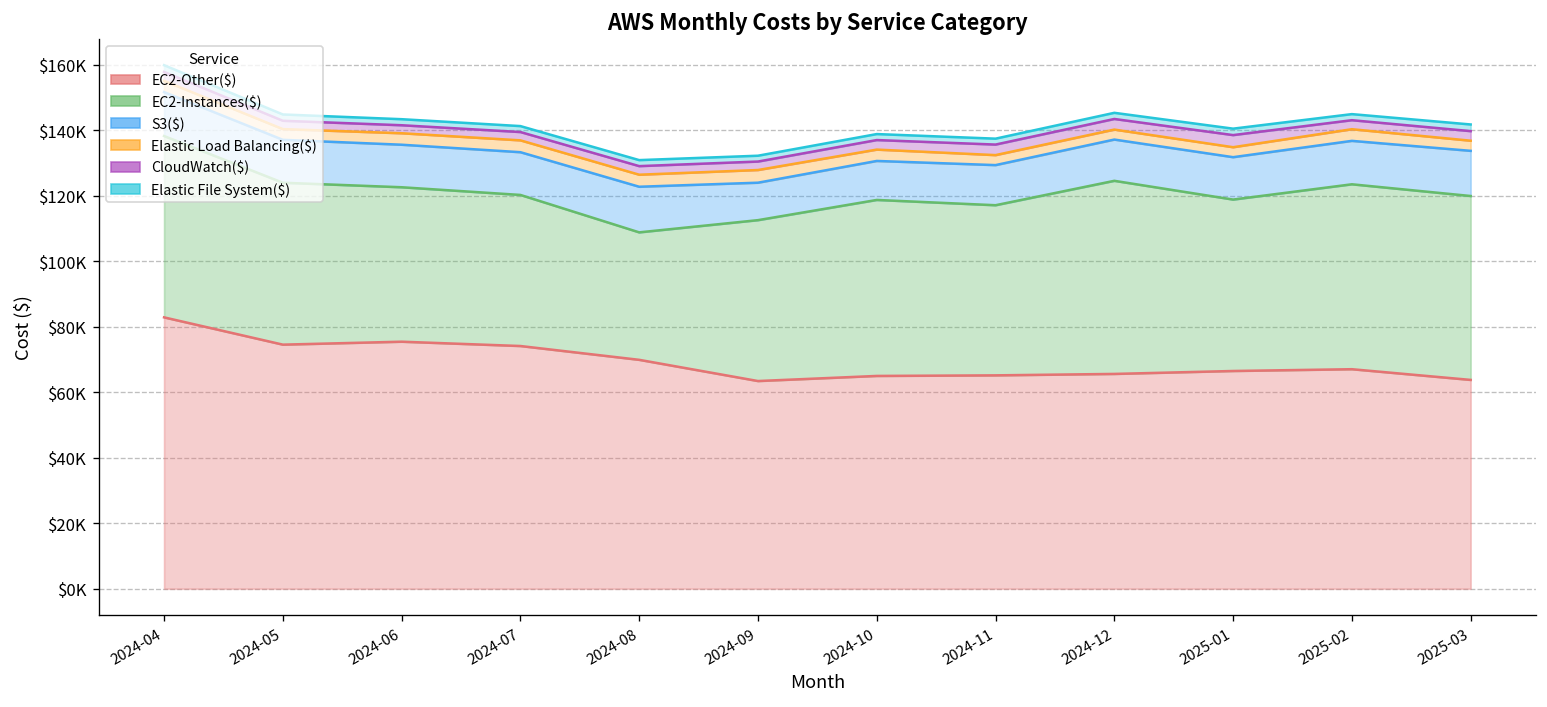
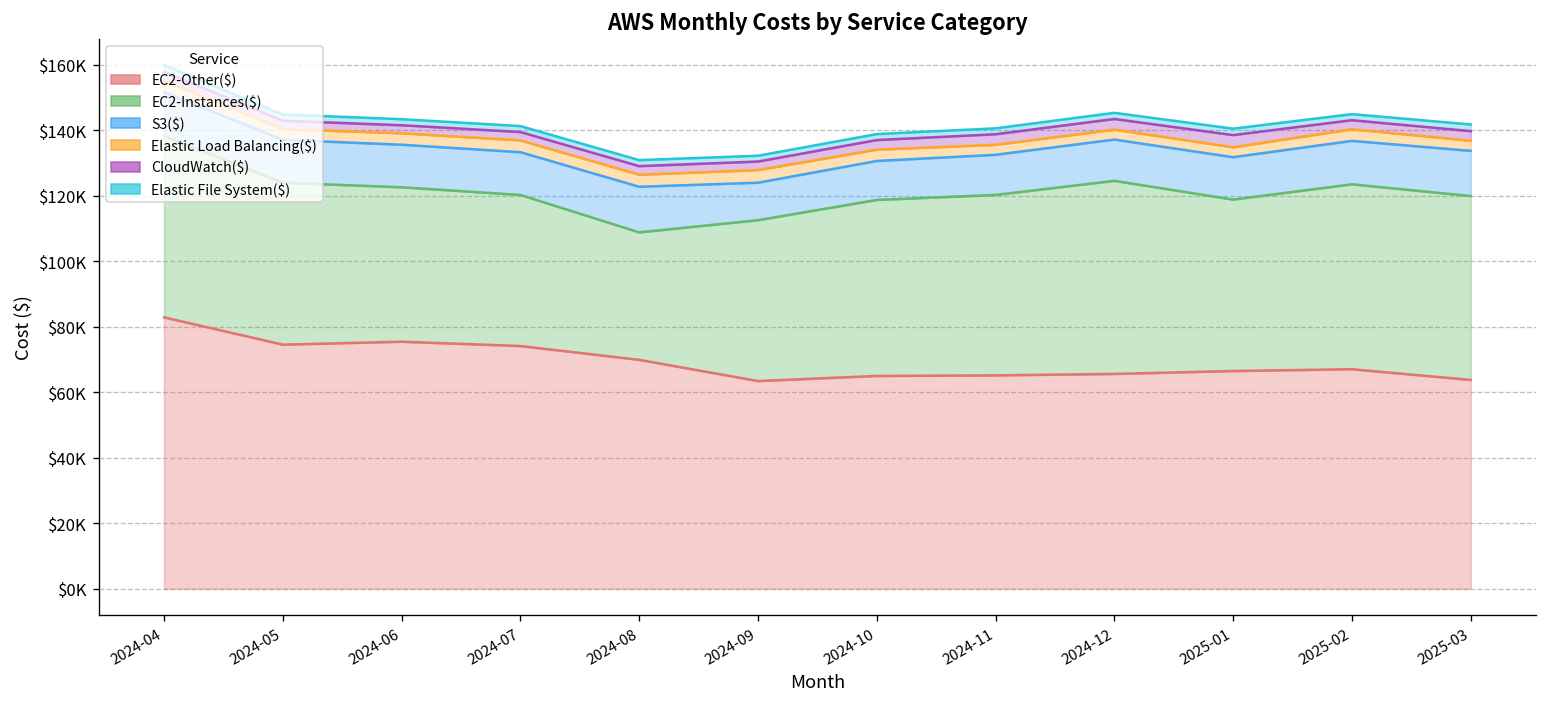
  {
    "EC2-Instances($)": {
      "2024-06": "$47000",
      "2024-07": "$46000",
      "2024-08": "$39000",
      "2024-09": "$49000",
      "2024-10": "$54000",
-     "2024-11": "$52000",
+     "2024-11": "$55000",
      "2024-12": "$59000",
      "2025-01": "$52000",
      "2025-02": "$56000",
      "2025-03": "$56000"
    }
  }
